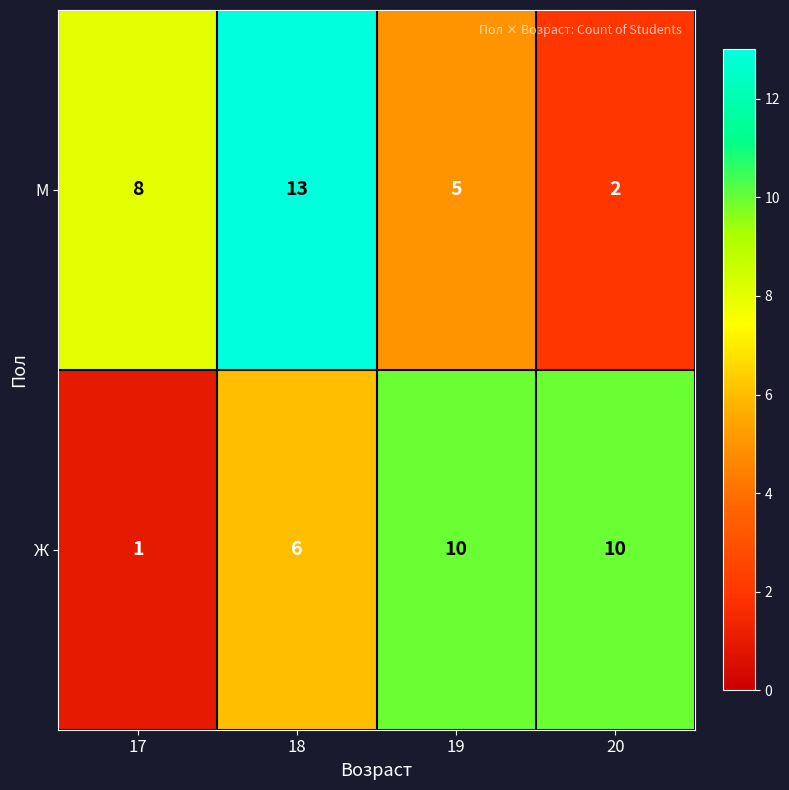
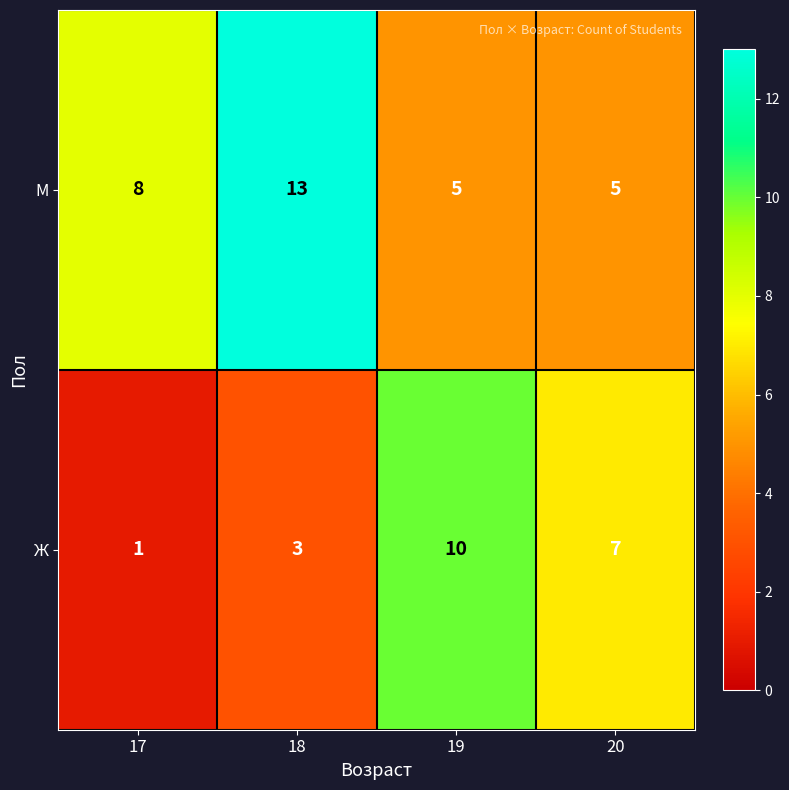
  {
    "М": {
      "17": 8,
      "18": 13,
      "19": 5,
-     "20": 2
+     "20": 5
    },
    "Ж": {
      "17": 1,
-     "18": 6,
+     "18": 3,
      "19": 10,
-     "20": 10
+     "20": 7
    }
  }
